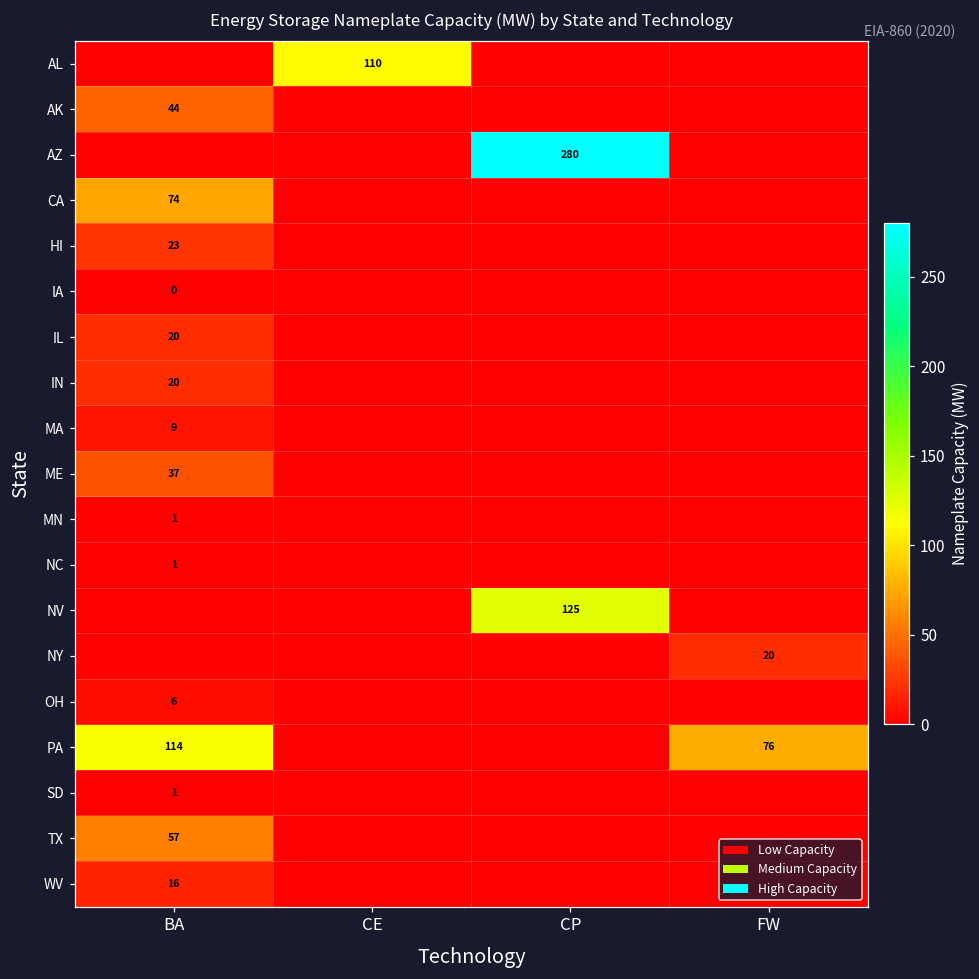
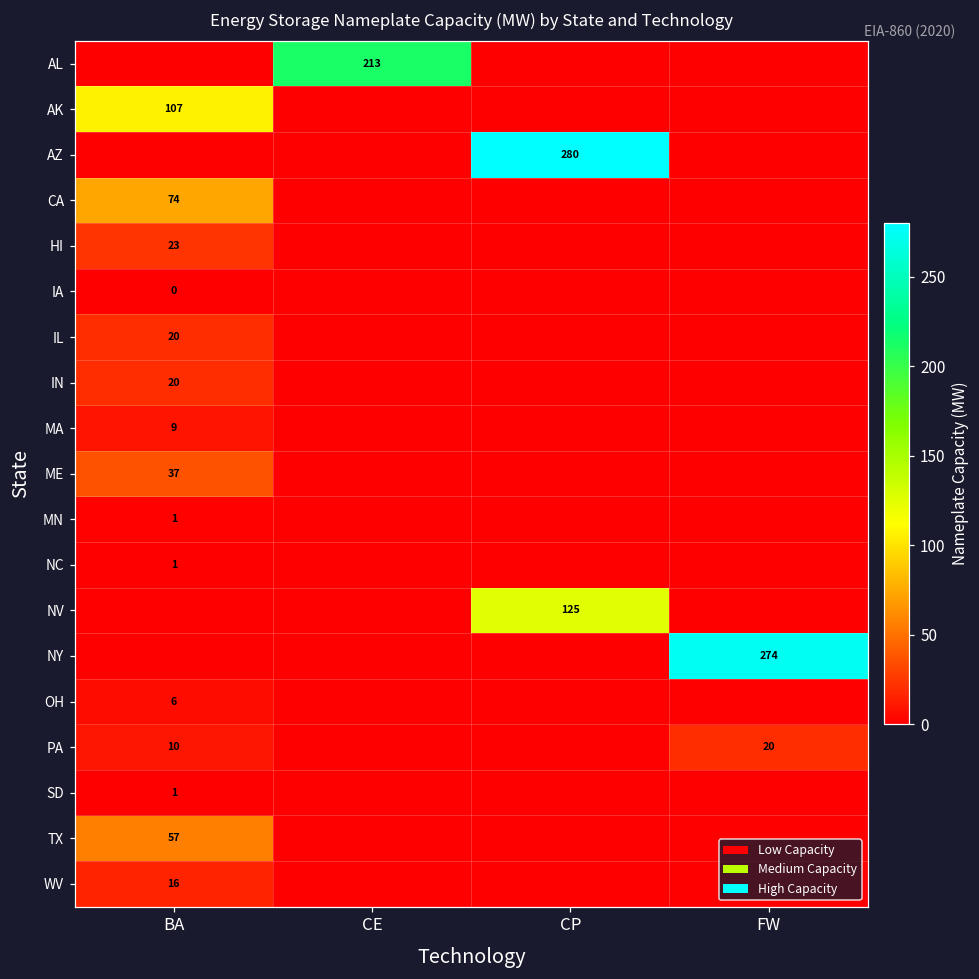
  {
    "AL": {
-     "CE": 110
+     "CE": 213
    },
    "AK": {
-     "BA": 44
+     "BA": 107
    },
    "AZ": {
      "CP": 280
    },
    "CA": {
      "BA": 74
    },
    "HI": {
      "BA": 23
    },
    "IA": {
      "BA": 0
    },
    "IL": {
      "BA": 20
    },
    "IN": {
      "BA": 20
    },
    "MA": {
      "BA": 9
    },
    "ME": {
      "BA": 37
    },
    "MN": {
      "BA": 1
    },
    "NC": {
      "BA": 1
    },
    "NV": {
      "CP": 125
    },
    "NY": {
-     "FW": 20
+     "FW": 274
    },
    "OH": {
      "BA": 6
    },
    "PA": {
-     "BA": 114,
-     "FW": 76
+     "BA": 10,
+     "FW": 20
    },
    "SD": {
      "BA": 1
    },
    "TX": {
      "BA": 57
    },
    "WV": {
      "BA": 16
    }
  }
